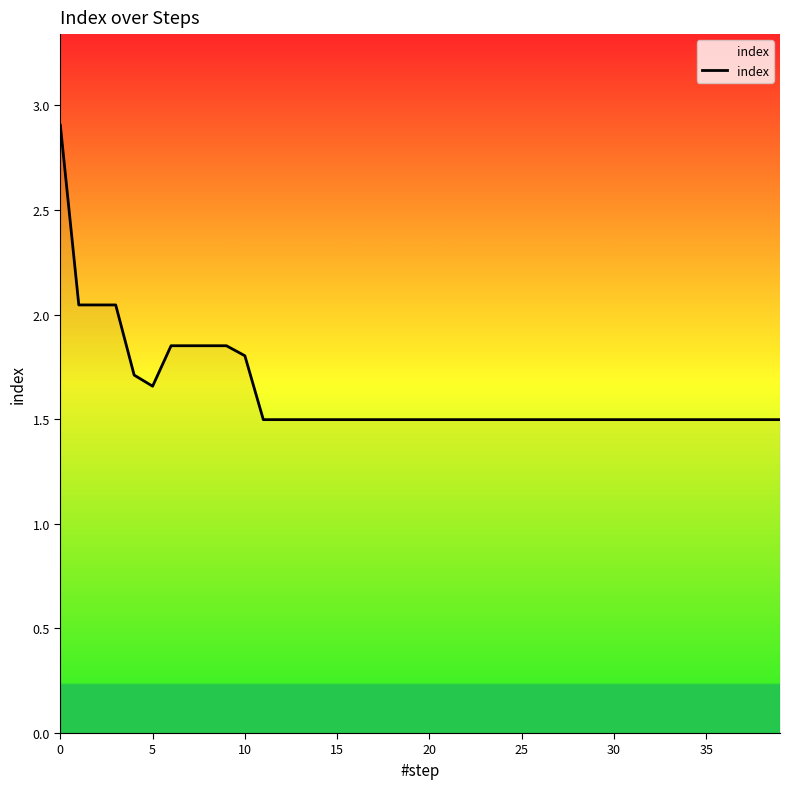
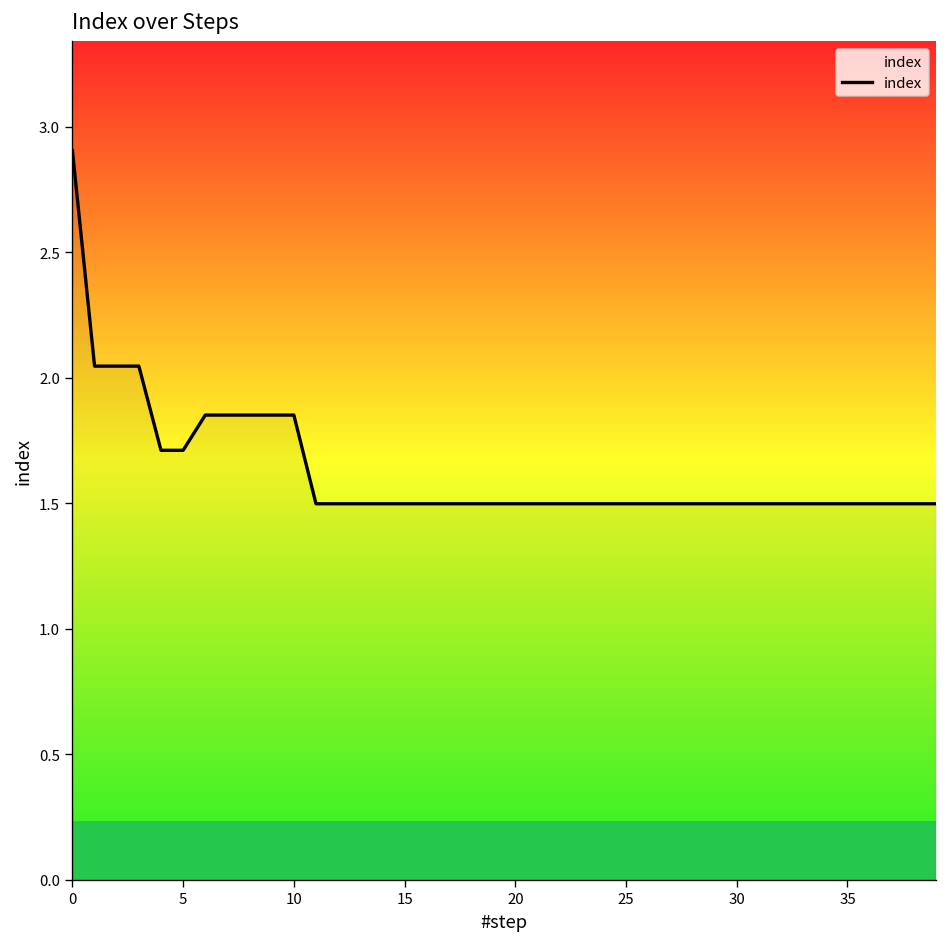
  {
    "0": 2.91,
-   "5": 1.66,
-   "10": 1.80,
+   "5": 1.71,
+   "10": 1.85,
    "15": 1.50,
    "20": 1.50,
    "25": 1.50,
    "30": 1.50,
    "35": 1.50
  }
